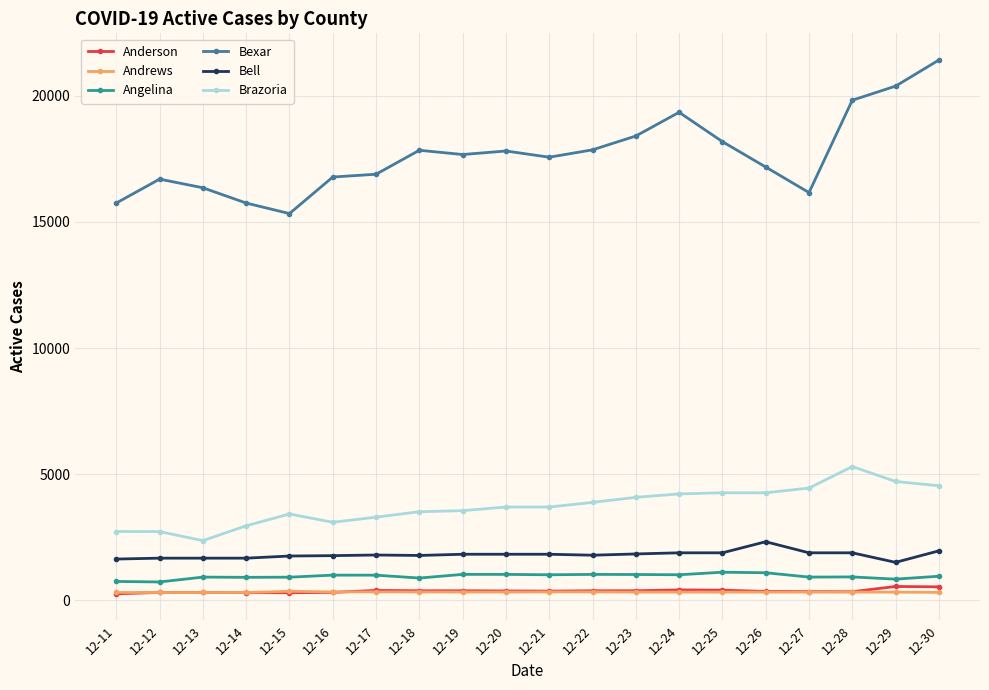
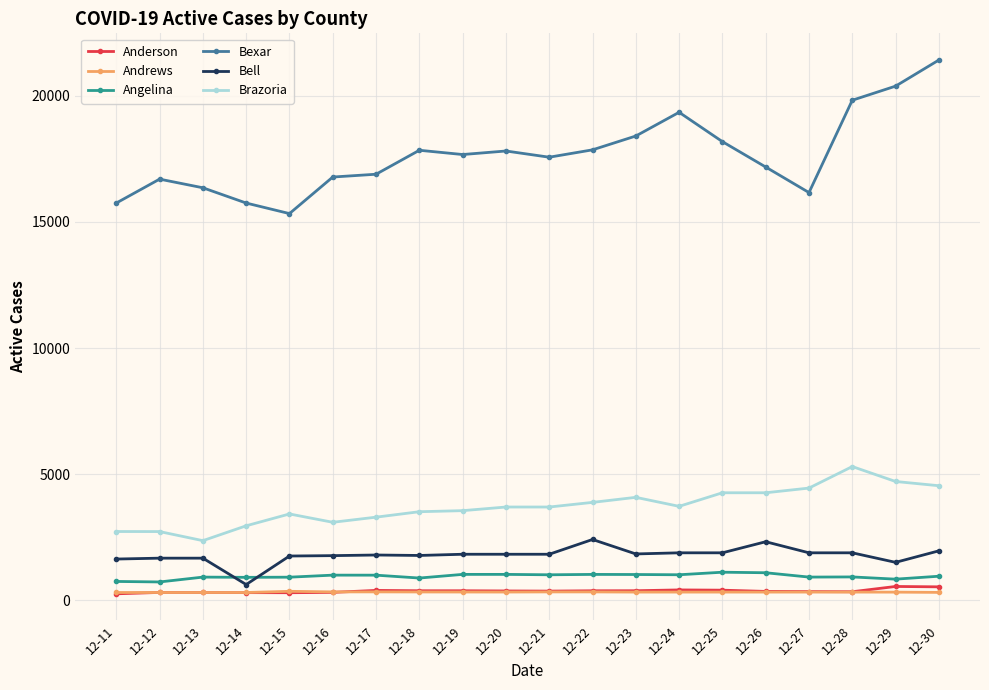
  {
    "Anderson": {
      "12-29": 600,
      "12-30": 500
    },
    "Andrews": {
      "12-29": 300,
      "12-30": 300
    },
    "Bell": {
      "12-11": 1600,
      "12-12": 1700,
      "12-13": 1700,
-     "12-14": 1700,
+     "12-14": 600,
      "12-15": 1800,
      "12-16": 1800,
      "12-17": 1800,
      "12-18": 1800,
      "12-19": 1800,
      "12-20": 1800,
      "12-21": 1800,
-     "12-22": 1800,
+     "12-22": 2400,
      "12-23": 1800,
      "12-24": 1900,
      "12-25": 1900,
      "12-26": 2300,
      "12-27": 1900,
      "12-28": 1900,
      "12-29": 1500,
      "12-30": 2000
    },
    "Brazoria": {
      "12-11": 2700,
      "12-12": 2700,
      "12-13": 2400,
      "12-14": 3000,
      "12-15": 3400,
      "12-16": 3100,
      "12-17": 3300,
      "12-18": 3500,
      "12-19": 3600,
      "12-20": 3700,
      "12-21": 3700,
      "12-22": 3900,
      "12-23": 4100,
-     "12-24": 4200,
+     "12-24": 3700,
      "12-25": 4300,
      "12-26": 4300,
      "12-27": 4500,
      "12-28": 5300,
      "12-29": 4700,
      "12-30": 4500
    }
  }
